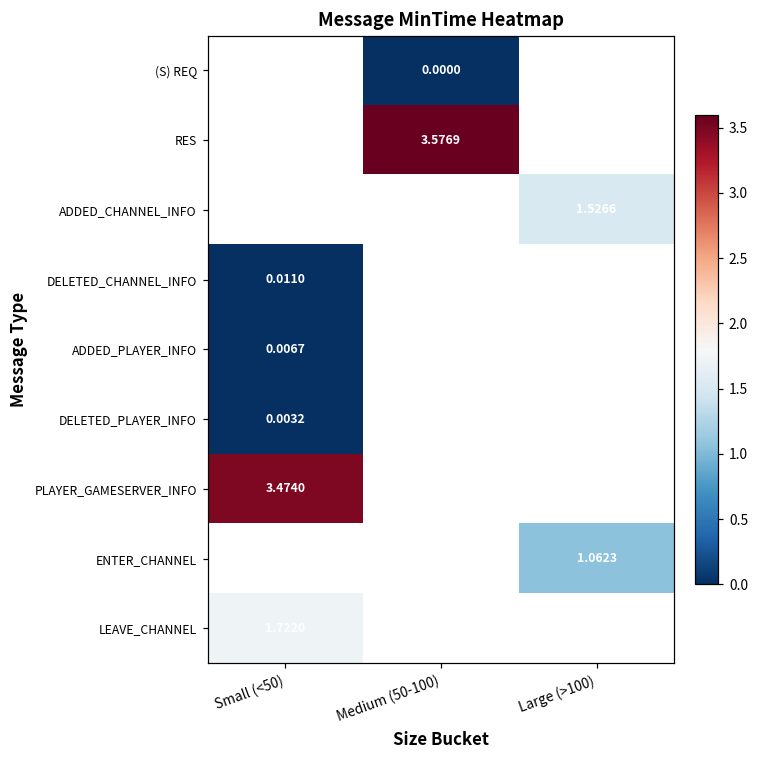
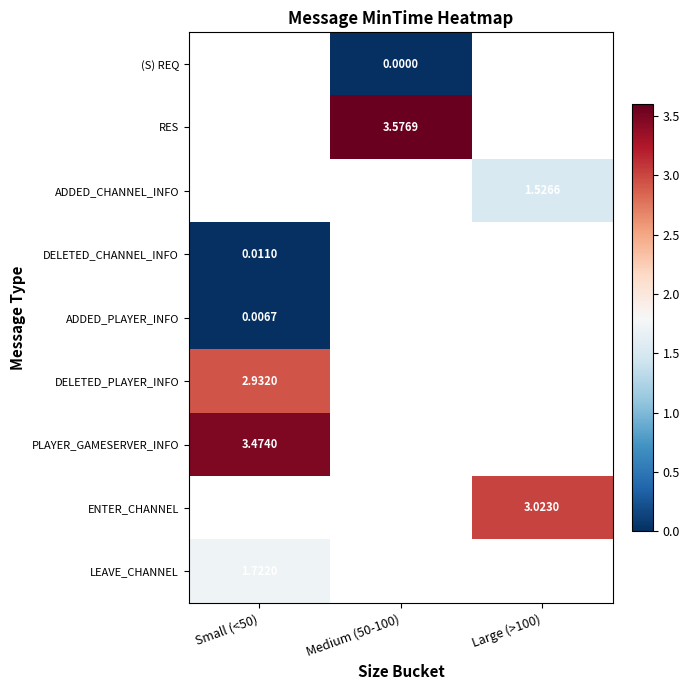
  {
    "(S) REQ": {
      "Medium (50-100)": 0.0000
    },
    "RES": {
      "Medium (50-100)": 3.5769
    },
    "DELETED_CHANNEL_INFO": {
      "Small (<50)": 0.0110
    },
    "ADDED_PLAYER_INFO": {
      "Small (<50)": 0.0067
    },
    "DELETED_PLAYER_INFO": {
-     "Small (<50)": 0.0032
+     "Small (<50)": 2.9320
    },
    "PLAYER_GAMESERVER_INFO": {
      "Small (<50)": 3.4740
    },
    "ENTER_CHANNEL": {
-     "Large (>100)": 1.0623
+     "Large (>100)": 3.0230
    }
  }
